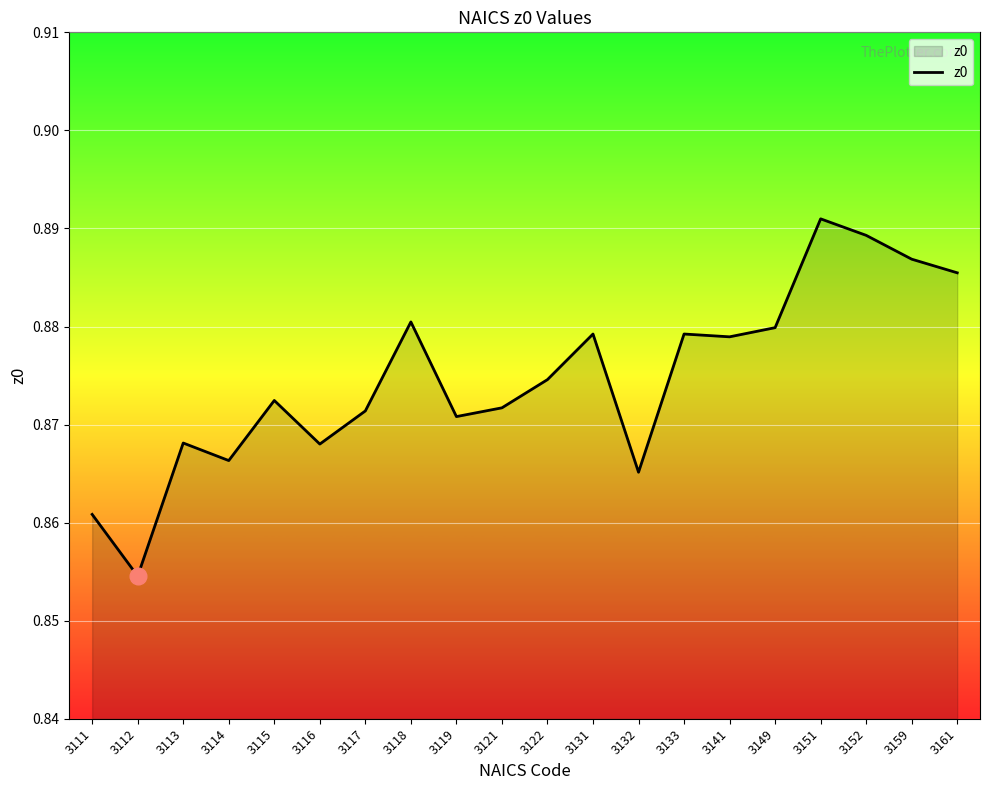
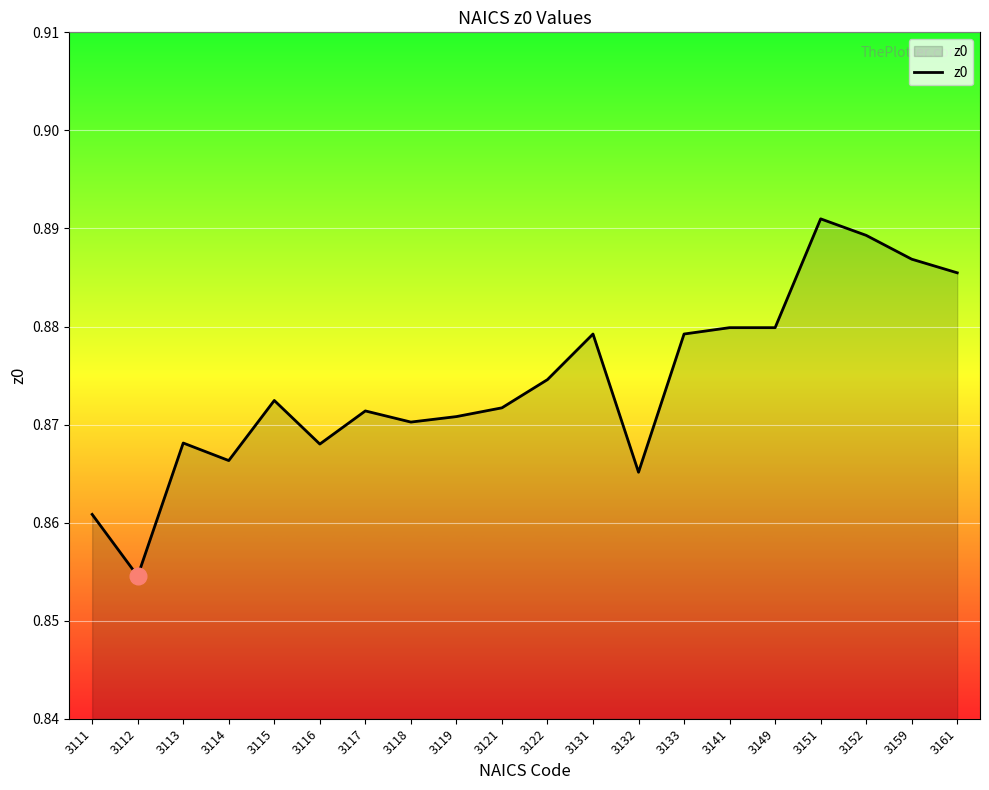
  {
    "z0": {
      "3111": 0.861,
      "3113": 0.868,
      "3114": 0.866,
      "3115": 0.872,
      "3116": 0.868,
      "3117": 0.871,
-     "3118": 0.880,
+     "3118": 0.870,
      "3119": 0.871,
      "3121": 0.872,
      "3122": 0.875,
      "3131": 0.879,
      "3132": 0.865,
      "3133": 0.879,
-     "3141": 0.879,
+     "3141": 0.880,
      "3149": 0.880,
      "3151": 0.891,
      "3152": 0.889,
      "3159": 0.887,
      "3161": 0.885
    }
  }
